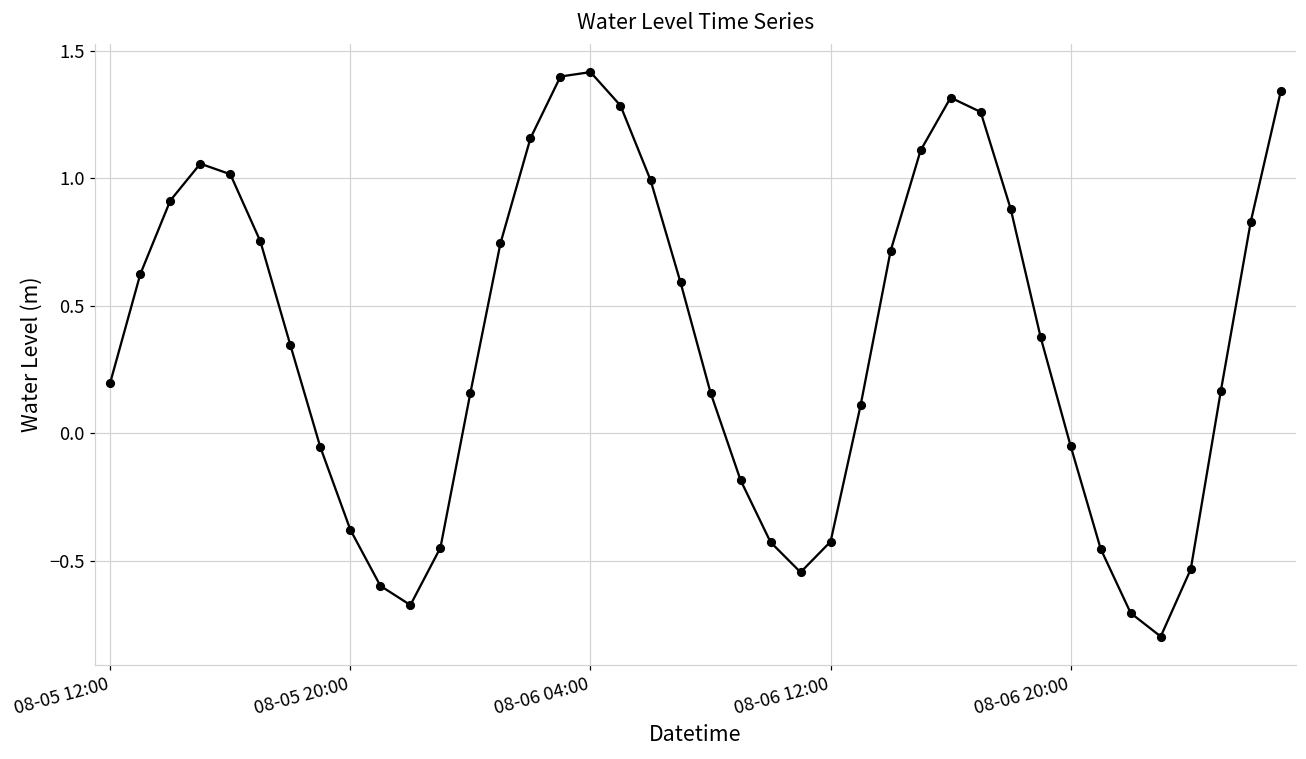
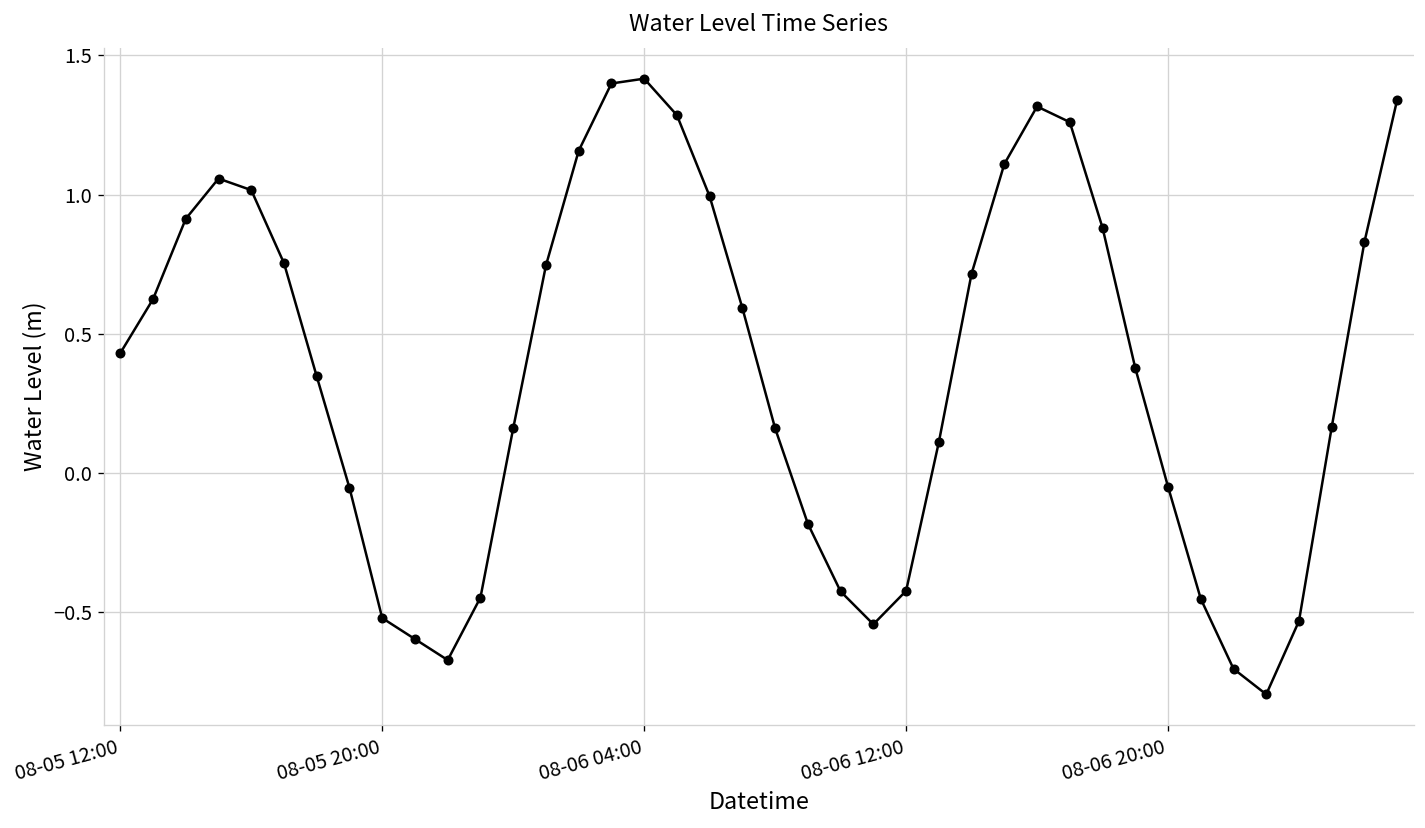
  {
-   "08-05 12:00": 0.20,
-   "08-05 20:00": -0.38,
+   "08-05 12:00": 0.43,
+   "08-05 20:00": -0.52,
    "08-06 04:00": 1.42,
    "08-06 12:00": -0.42,
    "08-06 20:00": -0.05
  }
